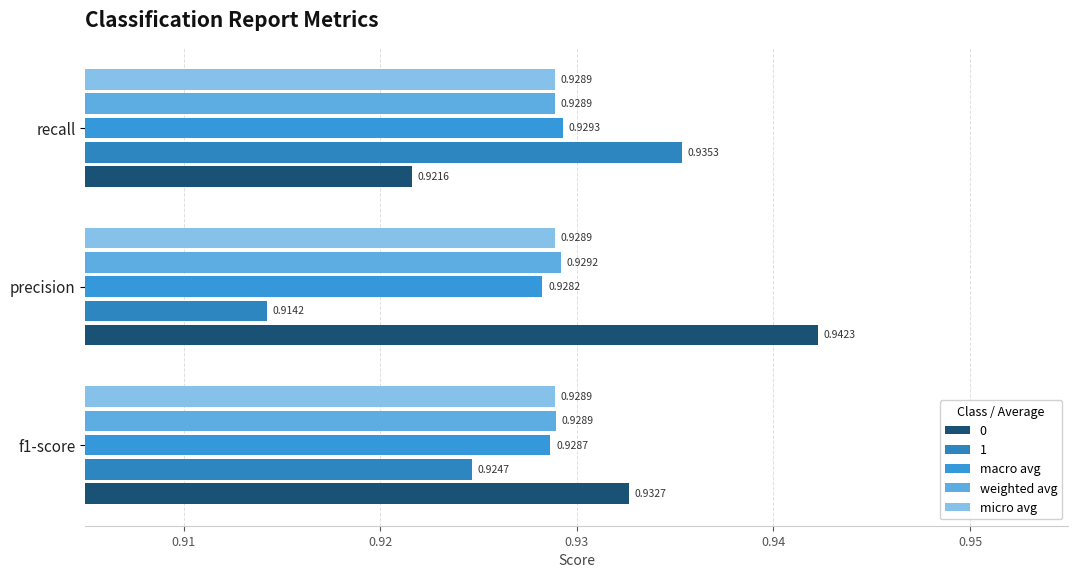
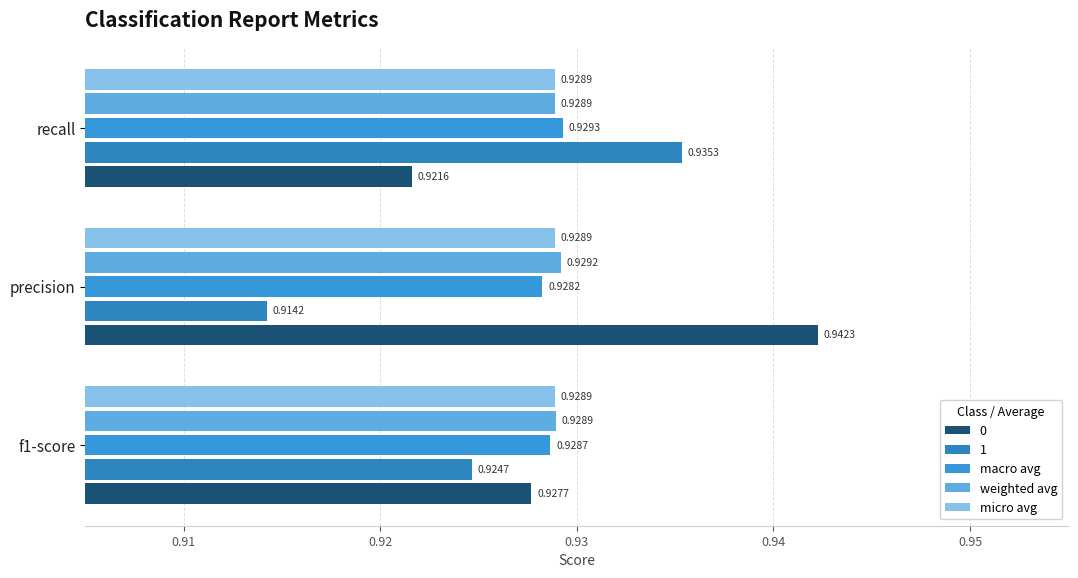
  {
    "0": {
      "recall": 0.9216,
      "precision": 0.9423,
-     "f1-score": 0.9327
+     "f1-score": 0.9277
    }
  }
